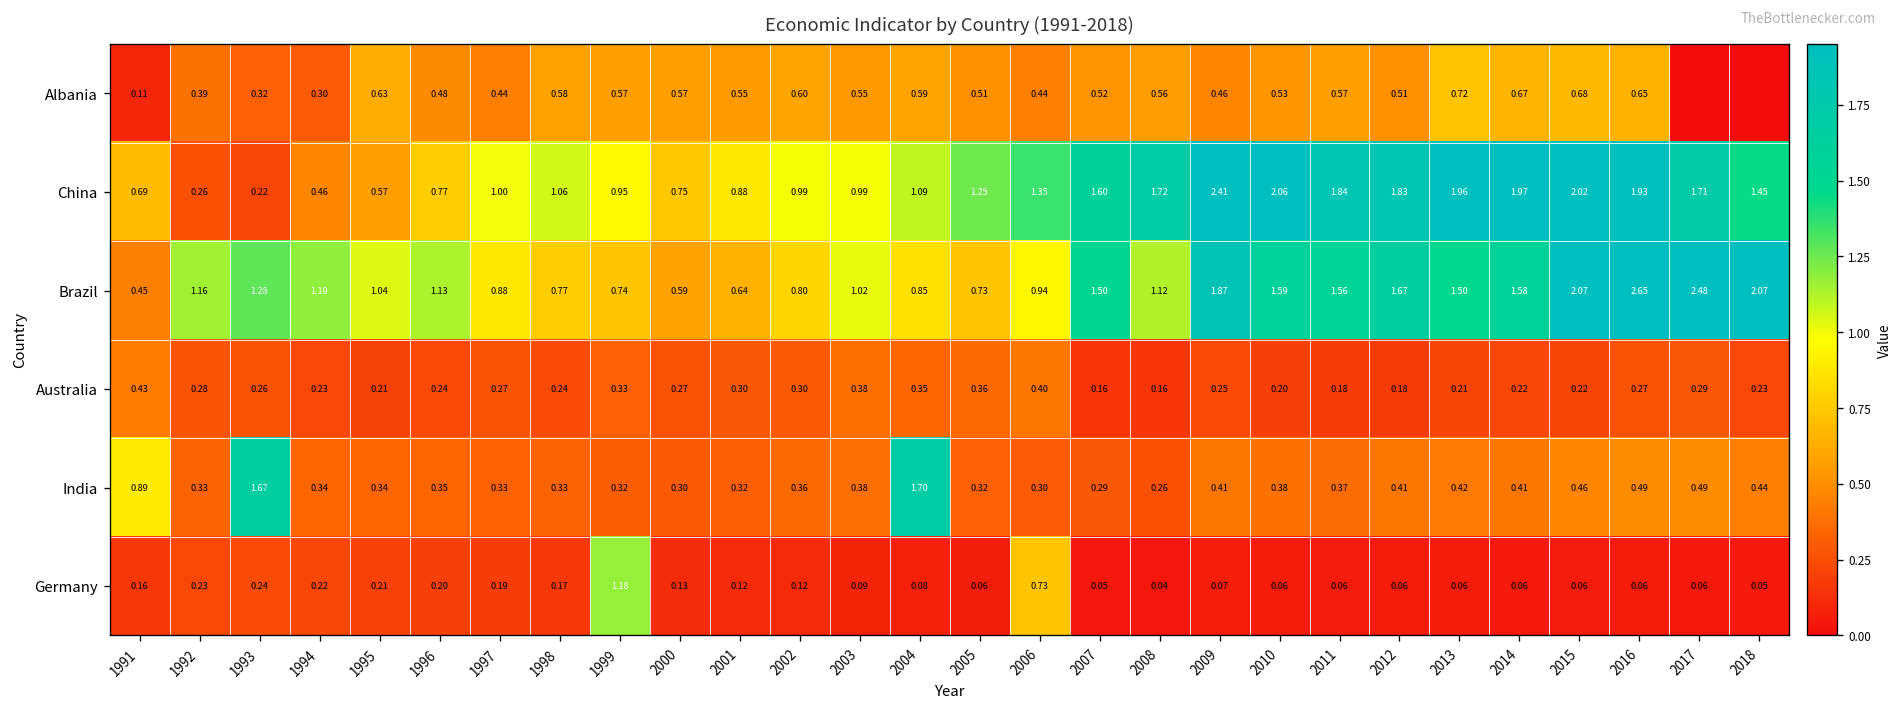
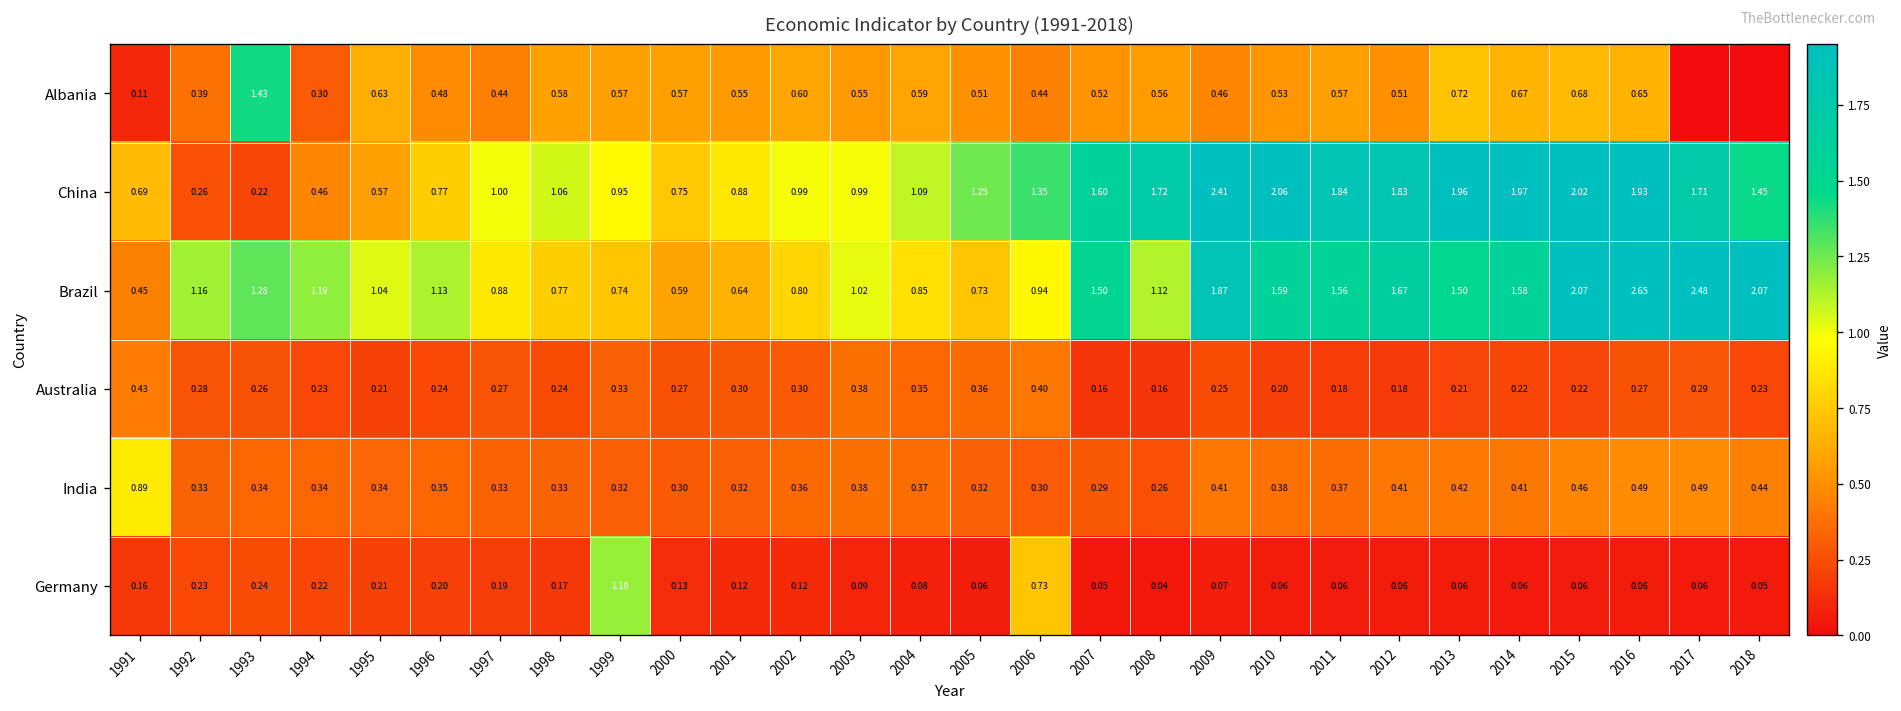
  {
    "Albania": {
      "1991": 0.11,
      "1992": 0.39,
-     "1993": 0.32,
+     "1993": 1.43,
      "1994": 0.30,
      "1995": 0.63,
      "1996": 0.48,
      "1997": 0.44,
      "1998": 0.58,
      "1999": 0.57,
      "2000": 0.57,
      "2001": 0.55,
      "2002": 0.60,
      "2003": 0.55,
      "2004": 0.59,
      "2005": 0.51,
      "2006": 0.44,
      "2007": 0.52,
      "2008": 0.56,
      "2009": 0.46,
      "2010": 0.53,
      "2011": 0.57,
      "2012": 0.51,
      "2013": 0.72,
      "2014": 0.67,
      "2015": 0.68,
      "2016": 0.65
    },
    "China": {
      "1991": 0.69,
      "1992": 0.26,
      "1993": 0.22,
      "1994": 0.46,
      "1995": 0.57,
      "1996": 0.77,
      "1997": 1.00,
      "1998": 1.06,
      "1999": 0.95,
      "2000": 0.75,
      "2001": 0.88,
      "2002": 0.99,
      "2003": 0.99,
      "2004": 1.09,
      "2005": 1.25,
      "2006": 1.35,
      "2007": 1.60,
      "2008": 1.72,
      "2009": 2.41,
      "2010": 2.06,
      "2011": 1.84,
      "2012": 1.83,
      "2013": 1.96,
      "2014": 1.97,
      "2015": 2.02,
      "2016": 1.93,
      "2017": 1.71,
      "2018": 1.45
    },
    "Brazil": {
      "1991": 0.45,
      "1992": 1.16,
      "1993": 1.28,
      "1994": 1.19,
      "1995": 1.04,
      "1996": 1.13,
      "1997": 0.88,
      "1998": 0.77,
      "1999": 0.74,
      "2000": 0.59,
      "2001": 0.64,
      "2002": 0.80,
      "2003": 1.02,
      "2004": 0.85,
      "2005": 0.73,
      "2006": 0.94,
      "2007": 1.50,
      "2008": 1.12,
      "2009": 1.87,
      "2010": 1.59,
      "2011": 1.56,
      "2012": 1.67,
      "2013": 1.50,
      "2014": 1.58,
      "2015": 2.07,
      "2016": 2.65,
      "2017": 2.48,
      "2018": 2.07
    },
    "Australia": {
      "1991": 0.43,
      "1992": 0.28,
      "1993": 0.26,
      "1994": 0.23,
      "1995": 0.21,
      "1996": 0.24,
      "1997": 0.27,
      "1998": 0.24,
      "1999": 0.33,
      "2000": 0.27,
      "2001": 0.30,
      "2002": 0.30,
      "2003": 0.38,
      "2004": 0.35,
      "2005": 0.36,
      "2006": 0.40,
      "2007": 0.16,
      "2008": 0.16,
      "2009": 0.25,
      "2010": 0.20,
      "2011": 0.18,
      "2012": 0.18,
      "2013": 0.21,
      "2014": 0.22,
      "2015": 0.22,
      "2016": 0.27,
      "2017": 0.29,
      "2018": 0.23
    },
    "India": {
      "1991": 0.89,
      "1992": 0.33,
-     "1993": 1.67,
+     "1993": 0.34,
      "1994": 0.34,
      "1995": 0.34,
      "1996": 0.35,
      "1997": 0.33,
      "1998": 0.33,
      "1999": 0.32,
      "2000": 0.30,
      "2001": 0.32,
      "2002": 0.36,
      "2003": 0.38,
-     "2004": 1.70,
+     "2004": 0.37,
      "2005": 0.32,
      "2006": 0.30,
      "2007": 0.29,
      "2008": 0.26,
      "2009": 0.41,
      "2010": 0.38,
      "2011": 0.37,
      "2012": 0.41,
      "2013": 0.42,
      "2014": 0.41,
      "2015": 0.46,
      "2016": 0.49,
      "2017": 0.49,
      "2018": 0.44
    },
    "Germany": {
      "1991": 0.16,
      "1992": 0.23,
      "1993": 0.24,
      "1994": 0.22,
      "1995": 0.21,
      "1996": 0.20,
      "1997": 0.19,
      "1998": 0.17,
      "1999": 1.18,
      "2000": 0.13,
      "2001": 0.12,
      "2002": 0.12,
      "2003": 0.09,
      "2004": 0.08,
      "2005": 0.06,
      "2006": 0.73,
      "2007": 0.05,
      "2008": 0.04,
      "2009": 0.07,
      "2010": 0.06,
      "2011": 0.06,
      "2012": 0.06,
      "2013": 0.06,
      "2014": 0.06,
      "2015": 0.06,
      "2016": 0.06,
      "2017": 0.06,
      "2018": 0.05
    }
  }
